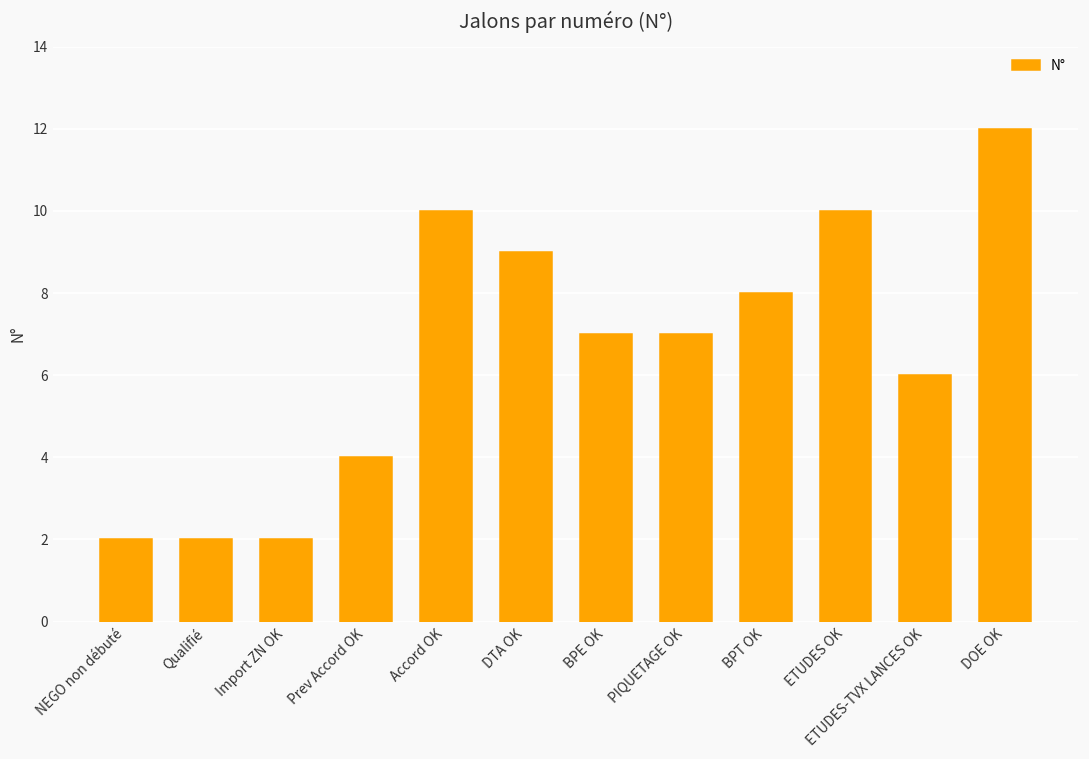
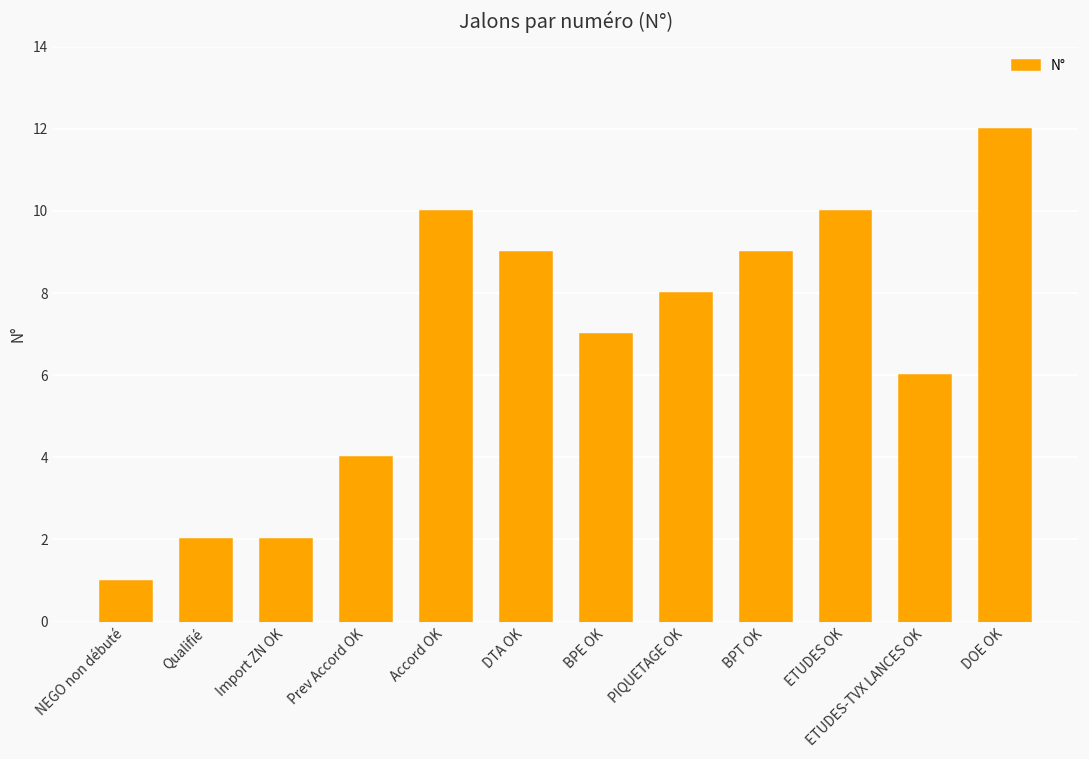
  {
-   "NEGO non débuté": 2,
+   "NEGO non débuté": 1,
    "Qualifié": 2,
    "Import ZN OK": 2,
    "Prev Accord OK": 4,
    "Accord OK": 10,
    "DTA OK": 9,
    "BPE OK": 7,
-   "PIQUETAGE OK": 7,
-   "BPT OK": 8,
+   "PIQUETAGE OK": 8,
+   "BPT OK": 9,
    "ETUDES OK": 10,
    "ETUDES-TVX LANCES OK": 6,
    "DOE OK": 12
  }
